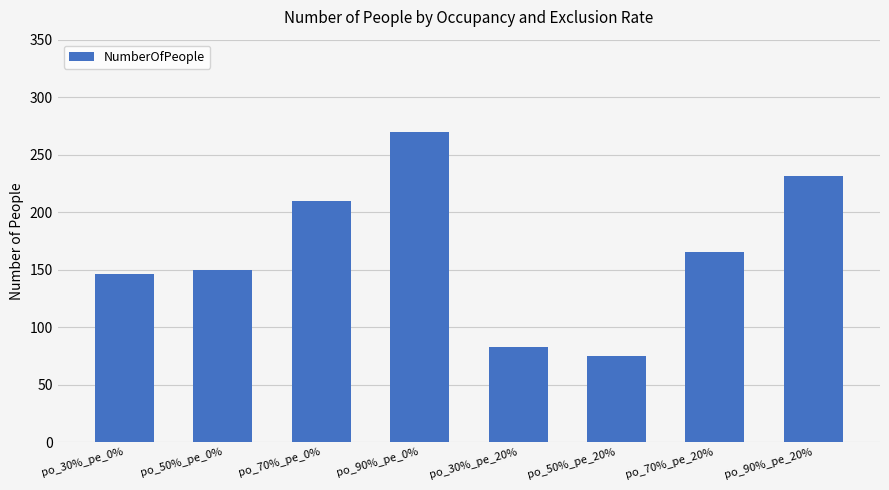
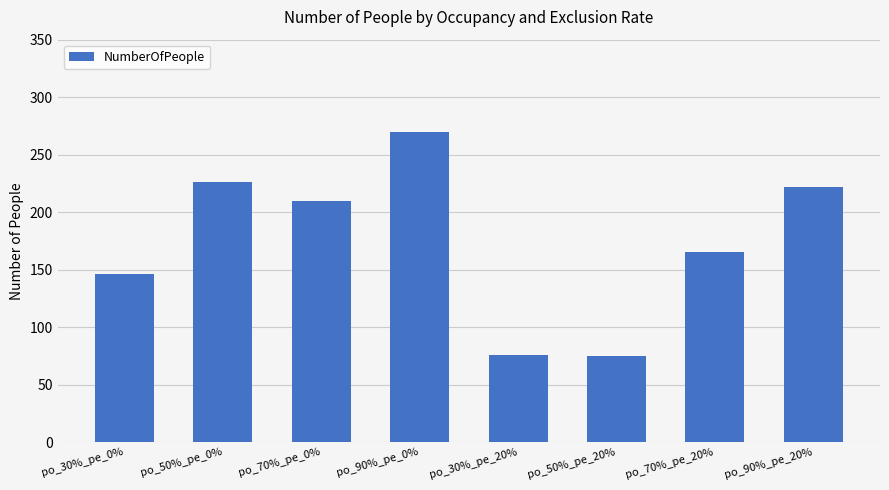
  {
    "po_30%_pe_0%": 146,
-   "po_50%_pe_0%": 150,
+   "po_50%_pe_0%": 226,
    "po_70%_pe_0%": 210,
    "po_90%_pe_0%": 270,
-   "po_30%_pe_20%": 83,
+   "po_30%_pe_20%": 76,
    "po_50%_pe_20%": 75,
    "po_70%_pe_20%": 165,
-   "po_90%_pe_20%": 231
+   "po_90%_pe_20%": 222
  }
